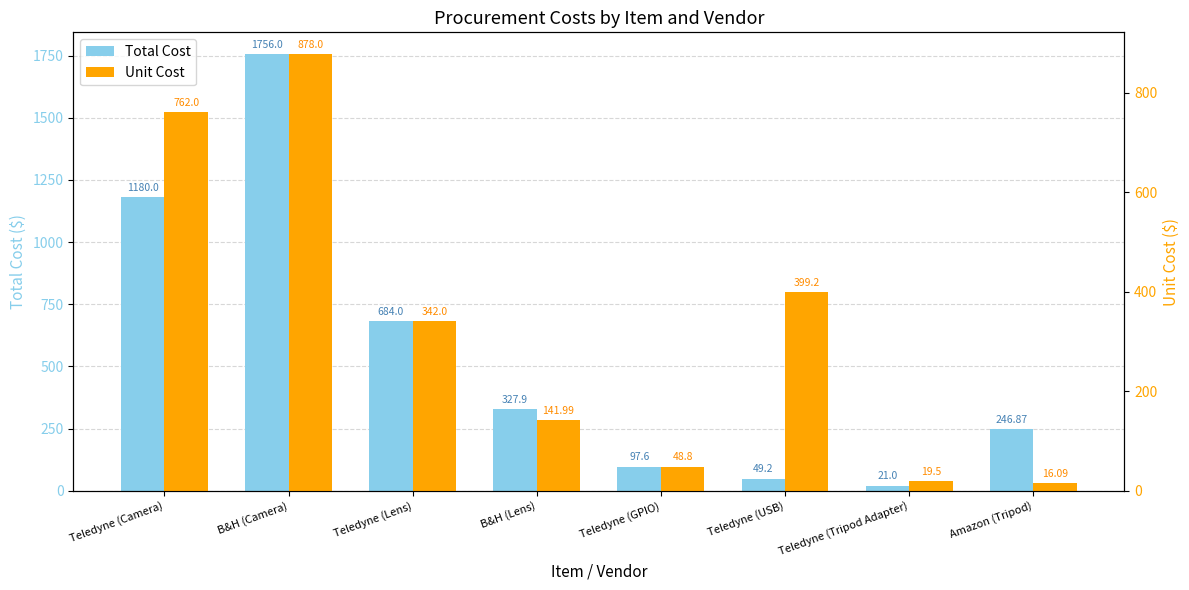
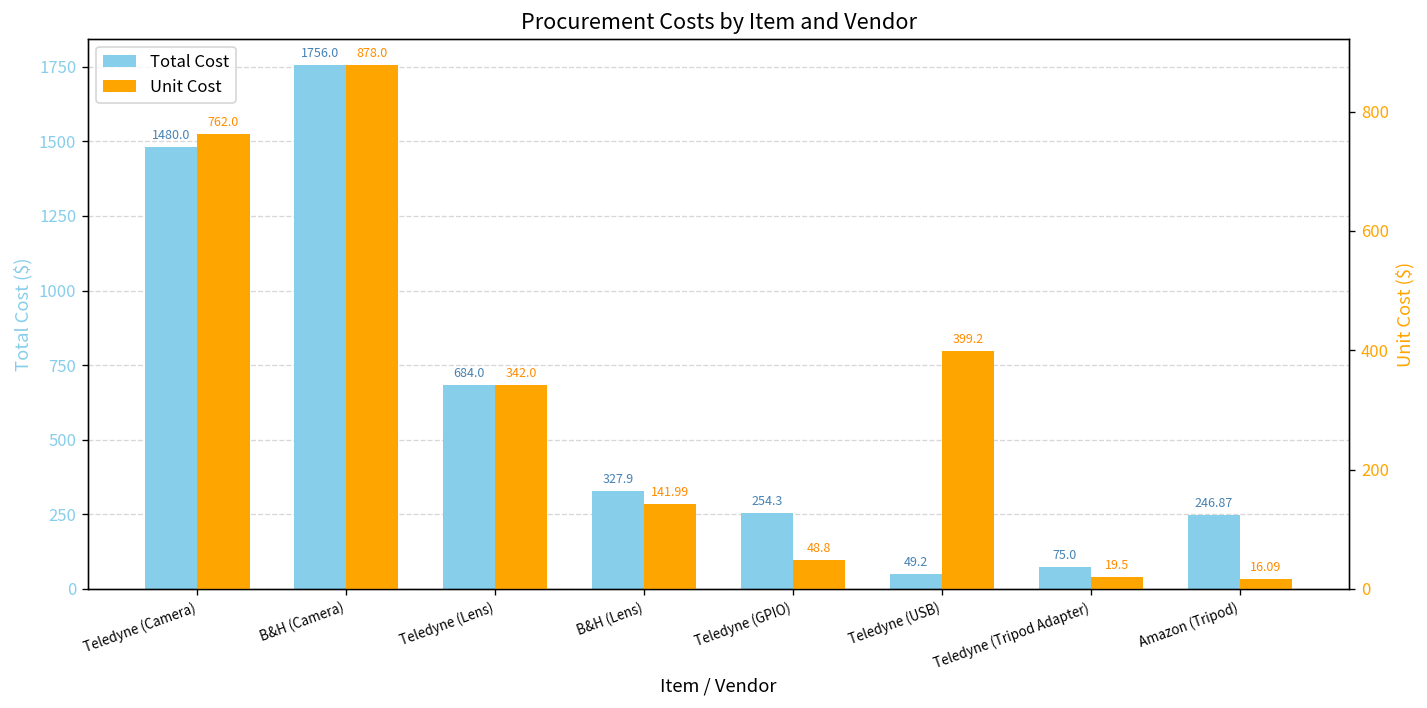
  {
    "Total Cost": {
-     "Teledyne (Camera)": 1180.0,
+     "Teledyne (Camera)": 1480.0,
      "B&H (Camera)": 1756.0,
      "Teledyne (Lens)": 684.0,
      "B&H (Lens)": 327.9,
-     "Teledyne (GPIO)": 97.6,
+     "Teledyne (GPIO)": 254.3,
      "Teledyne (USB)": 49.2,
-     "Teledyne (Tripod Adapter)": 21.0,
+     "Teledyne (Tripod Adapter)": 75.0,
      "Amazon (Tripod)": 246.87
    },
    "Unit Cost": {
      "Teledyne (Camera)": 762.0,
      "B&H (Camera)": 878.0,
      "Teledyne (Lens)": 342.0,
      "B&H (Lens)": 141.99,
      "Teledyne (GPIO)": 48.8,
      "Teledyne (USB)": 399.2,
      "Teledyne (Tripod Adapter)": 19.5,
      "Amazon (Tripod)": 16.09
    }
  }
